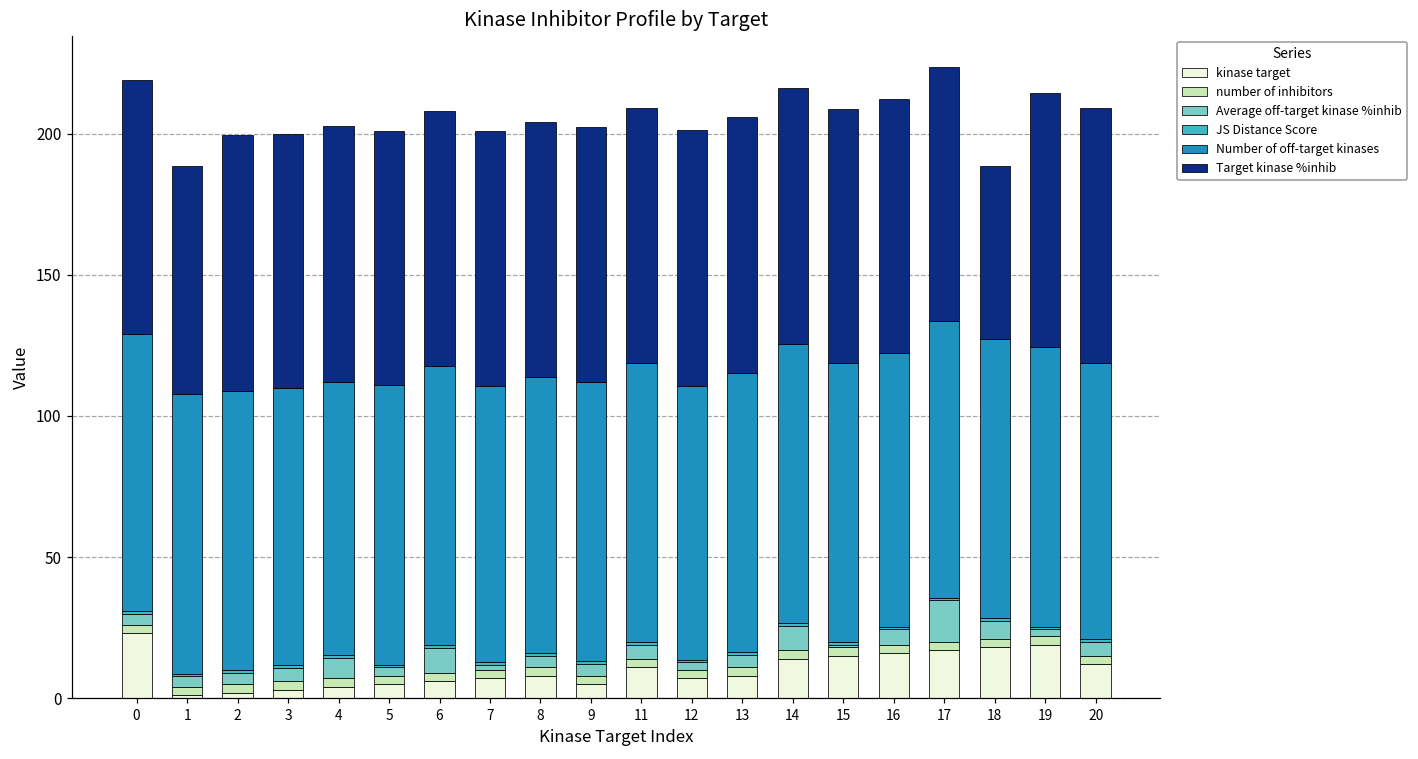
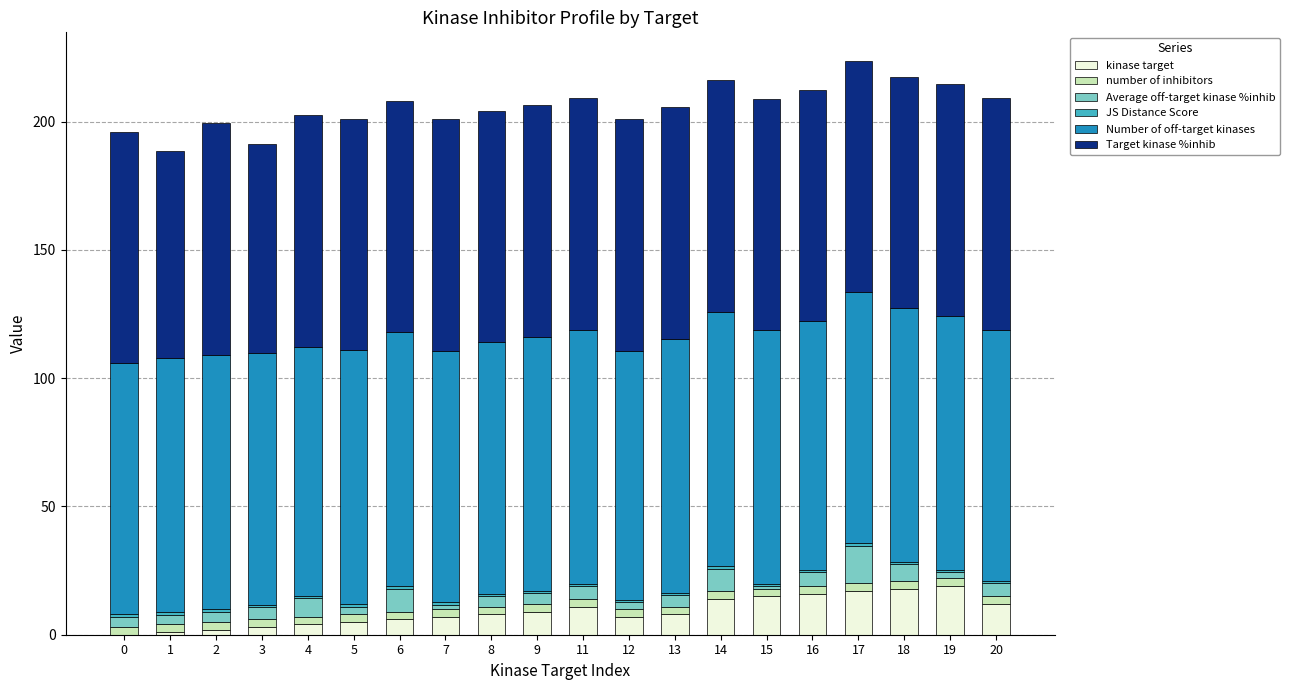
  {
    "kinase target": {
-     "0": 23,
+     "0": 0,
      "1": 1,
      "2": 2,
      "3": 3,
      "4": 4,
      "5": 5,
      "6": 6,
      "7": 7,
      "8": 8,
-     "9": 5,
+     "9": 9,
      "11": 11,
      "12": 7,
      "13": 8,
      "14": 14,
      "15": 15,
      "16": 16,
      "17": 17,
      "18": 18,
      "19": 19,
      "20": 12
    },
    "number of inhibitors": {
      "0": 3,
      "1": 3,
      "2": 3,
      "3": 3,
      "4": 3,
      "5": 3,
      "6": 3,
      "7": 3,
      "8": 3,
      "9": 3,
      "11": 3,
      "12": 3,
      "13": 3,
      "14": 3,
      "15": 3,
      "16": 3,
      "17": 3,
      "18": 3,
      "19": 3,
      "20": 3
    },
    "Average off-target kinase %inhib": {
      "0": 4,
      "1": 4,
      "2": 4,
      "3": 5,
      "4": 7,
      "5": 3,
      "6": 9,
      "7": 2,
      "8": 4,
      "9": 4,
      "11": 5,
      "12": 3,
      "13": 4,
      "14": 9,
      "16": 5,
      "17": 15,
      "18": 6,
      "19": 2,
      "20": 5
    },
    "Target kinase %inhib": {
      "0": 90,
      "1": 81,
      "2": 91,
-     "3": 90,
+     "3": 82,
      "4": 91,
      "5": 90,
      "6": 90,
      "7": 90,
      "8": 90,
      "9": 90,
      "11": 90,
      "12": 91,
      "13": 91,
      "14": 91,
      "15": 90,
      "16": 90,
      "17": 90,
-     "18": 61,
+     "18": 90,
      "19": 90,
      "20": 90
    }
  }
